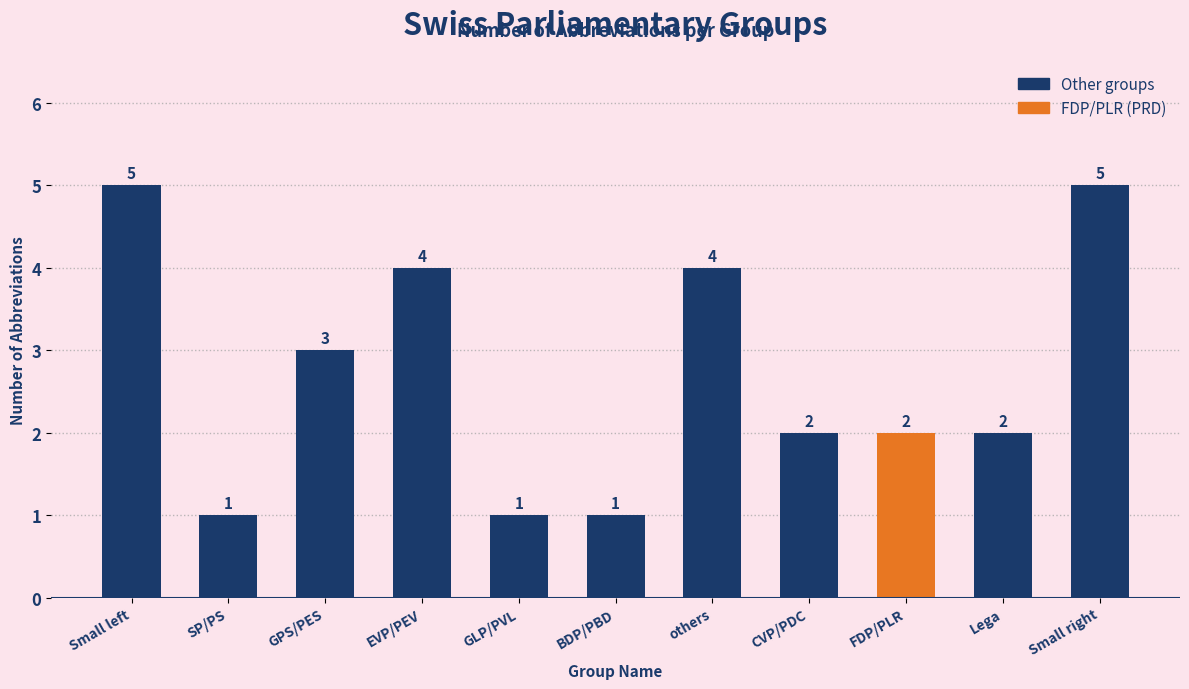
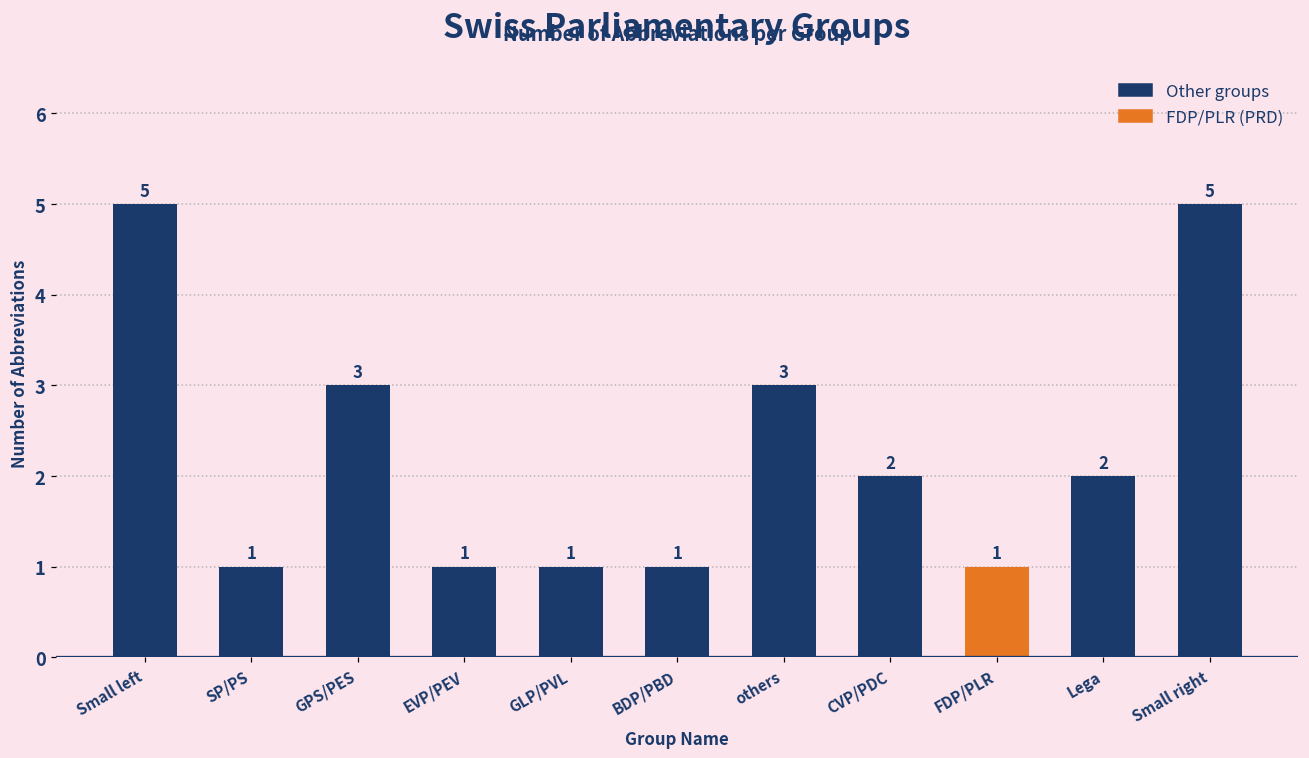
  {
    "Small left": 5,
    "SP/PS": 1,
    "GPS/PES": 3,
-   "EVP/PEV": 4,
+   "EVP/PEV": 1,
    "GLP/PVL": 1,
    "BDP/PBD": 1,
-   "others": 4,
+   "others": 3,
    "CVP/PDC": 2,
-   "FDP/PLR": 2,
+   "FDP/PLR": 1,
    "Lega": 2,
    "Small right": 5
  }
